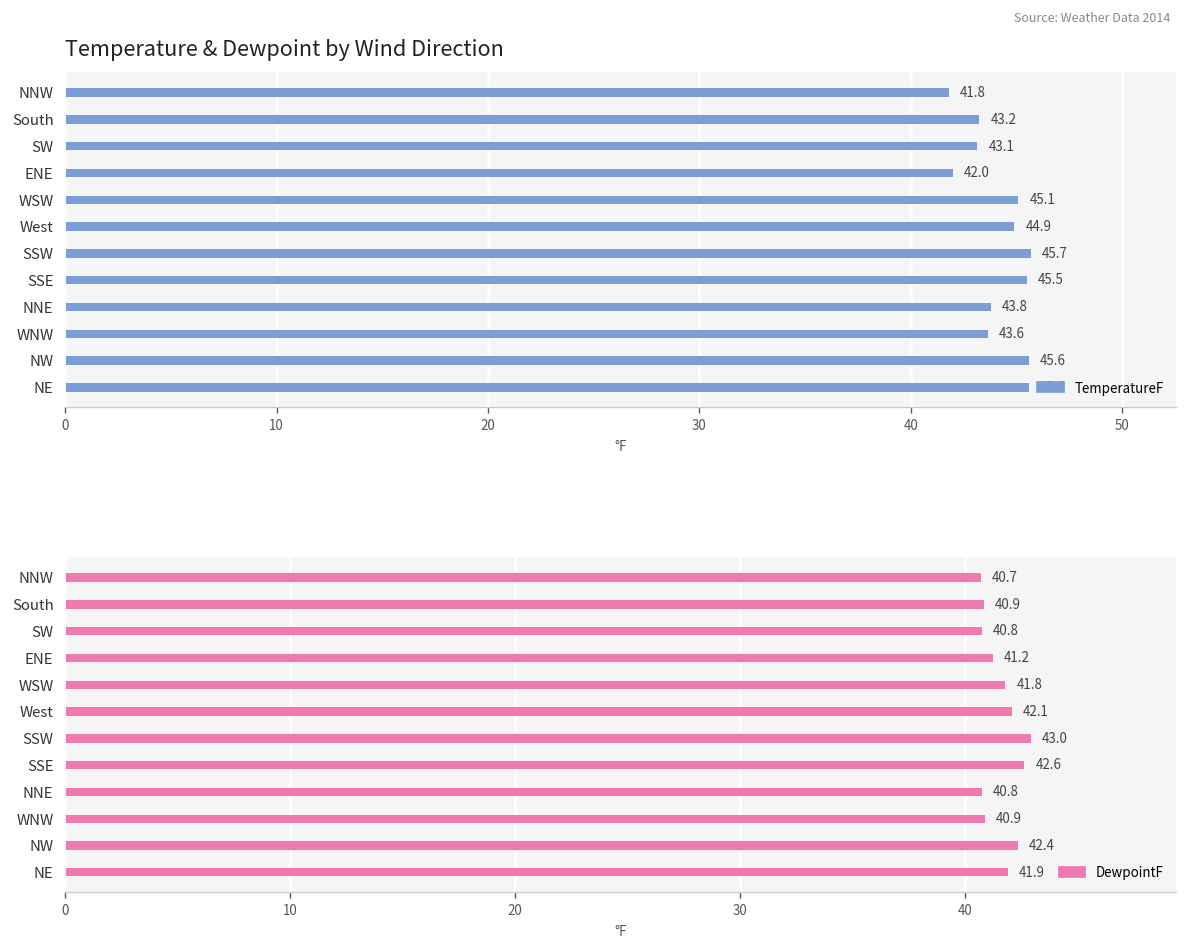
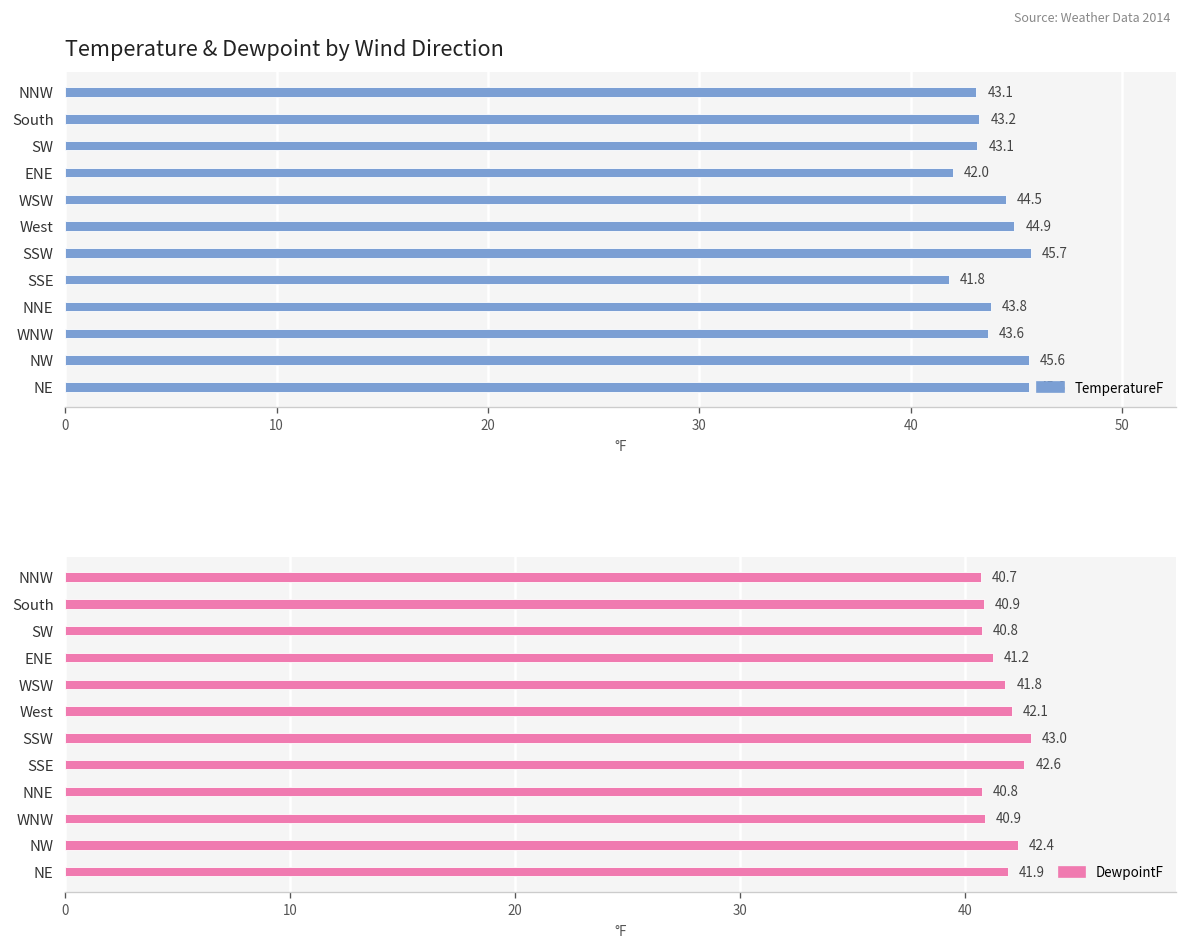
  {
    "Temperature & Dewpoint by Wind Direction": {
-     "NNW": 41.8,
+     "NNW": 43.1,
      "South": 43.2,
      "SW": 43.1,
      "ENE": 42.0,
-     "WSW": 45.1,
+     "WSW": 44.5,
      "West": 44.9,
      "SSW": 45.7,
-     "SSE": 45.5,
+     "SSE": 41.8,
      "NNE": 43.8,
      "WNW": 43.6,
      "NW": 45.6,
      "NE": 45.6
    }
  }
